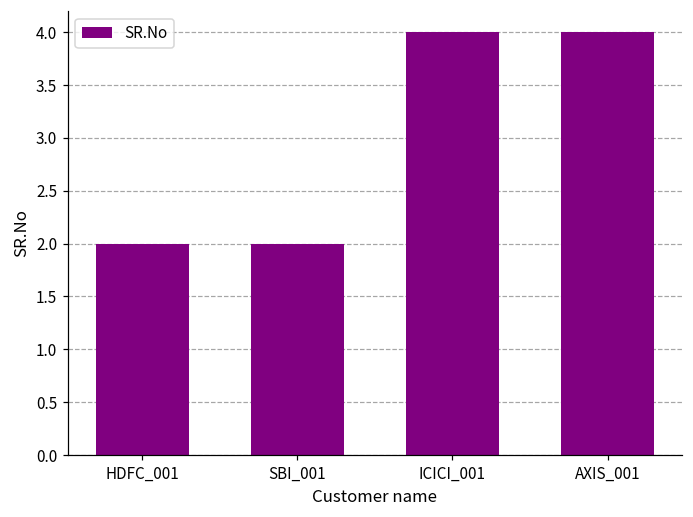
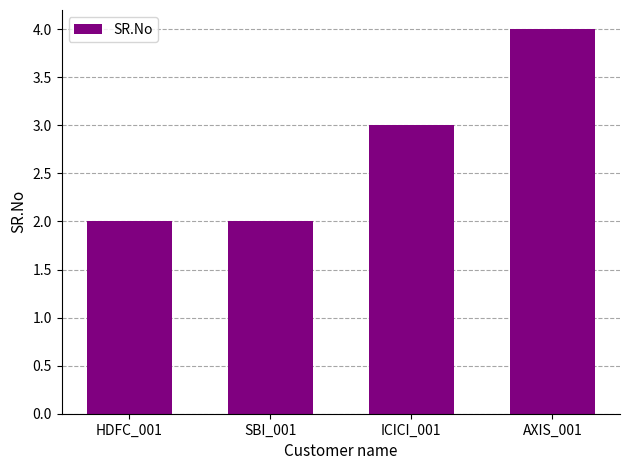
  {
    "HDFC_001": 2,
    "SBI_001": 2,
-   "ICICI_001": 4,
+   "ICICI_001": 3,
    "AXIS_001": 4
  }
